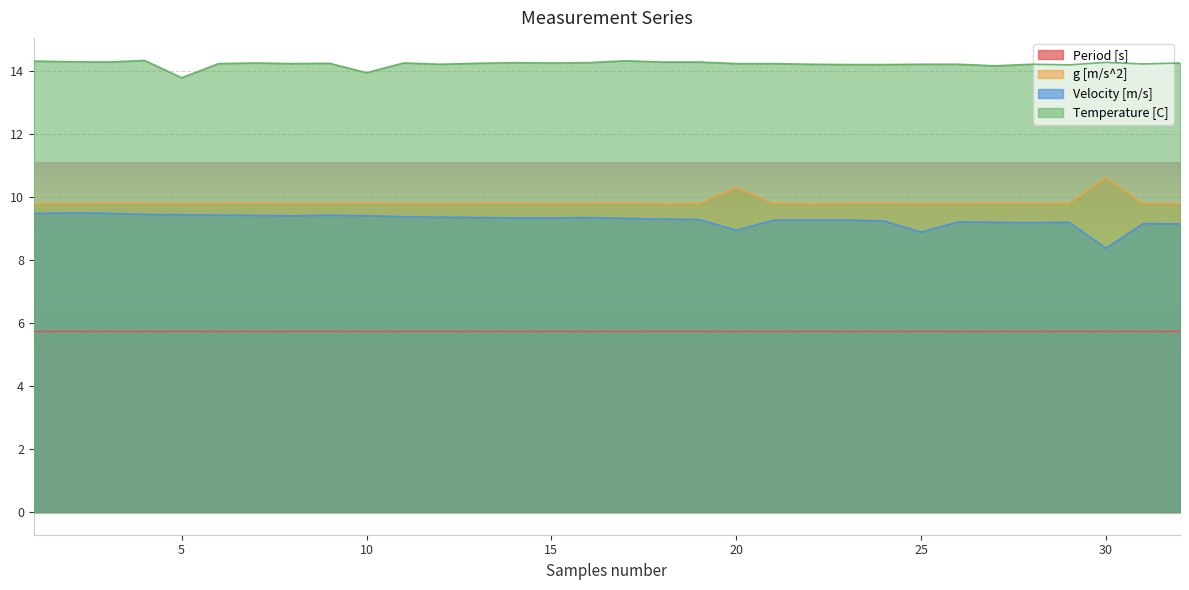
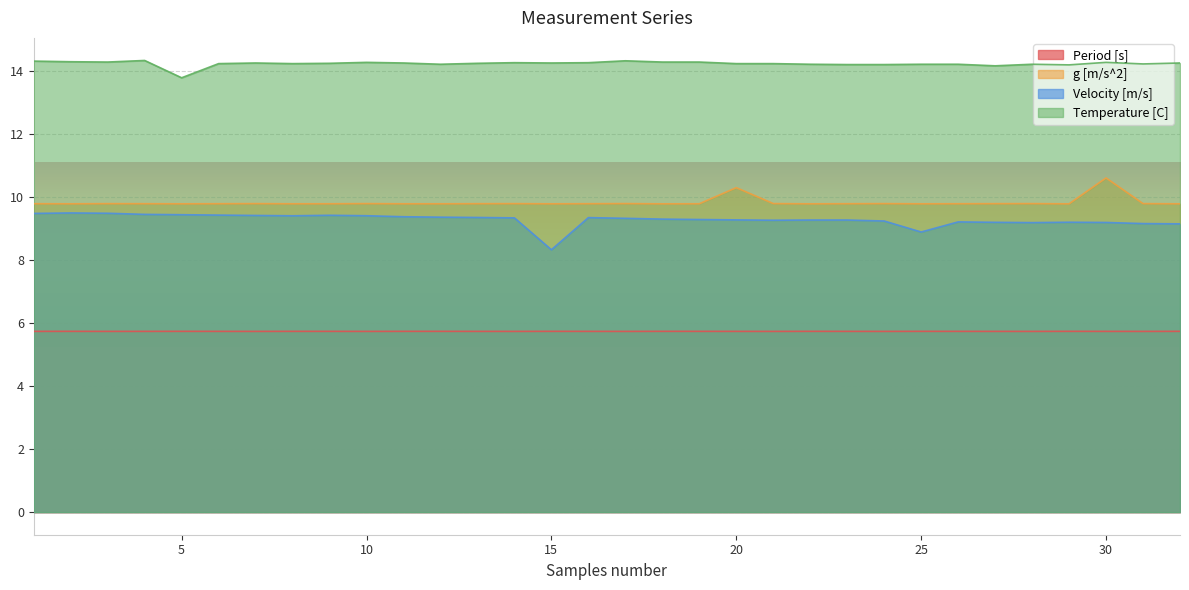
  {
    "Period [s]": {
      "5": 5.7,
      "10": 5.7,
      "15": 5.7,
      "20": 5.7,
      "25": 5.7,
      "30": 5.7
    },
    "g [m/s^2]": {
      "5": 9.8,
      "10": 9.8,
      "15": 9.8,
      "20": 10.3,
      "25": 9.8,
      "30": 10.6
    },
    "Velocity [m/s]": {
      "5": 9.4,
      "10": 9.4,
-     "15": 9.3,
-     "20": 9.0,
+     "15": 8.3,
+     "20": 9.3,
      "25": 8.9,
-     "30": 8.4
+     "30": 9.2
    },
    "Temperature [C]": {
      "5": 13.8,
-     "10": 14.0,
+     "10": 14.3,
      "15": 14.3,
      "20": 14.3,
      "25": 14.2
    }
  }
